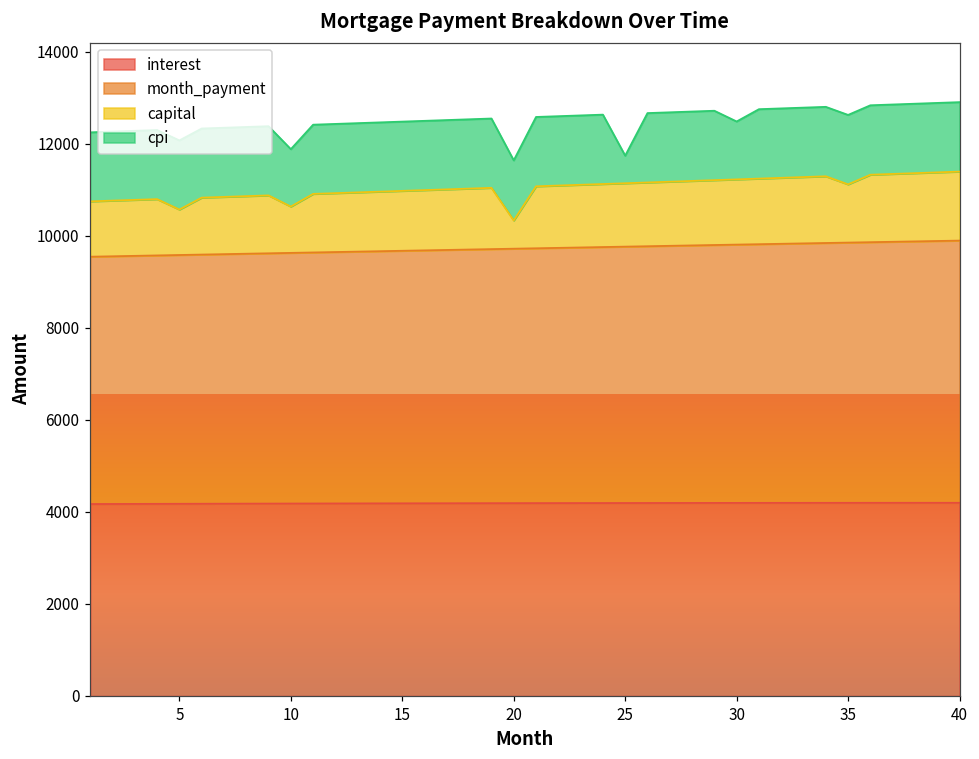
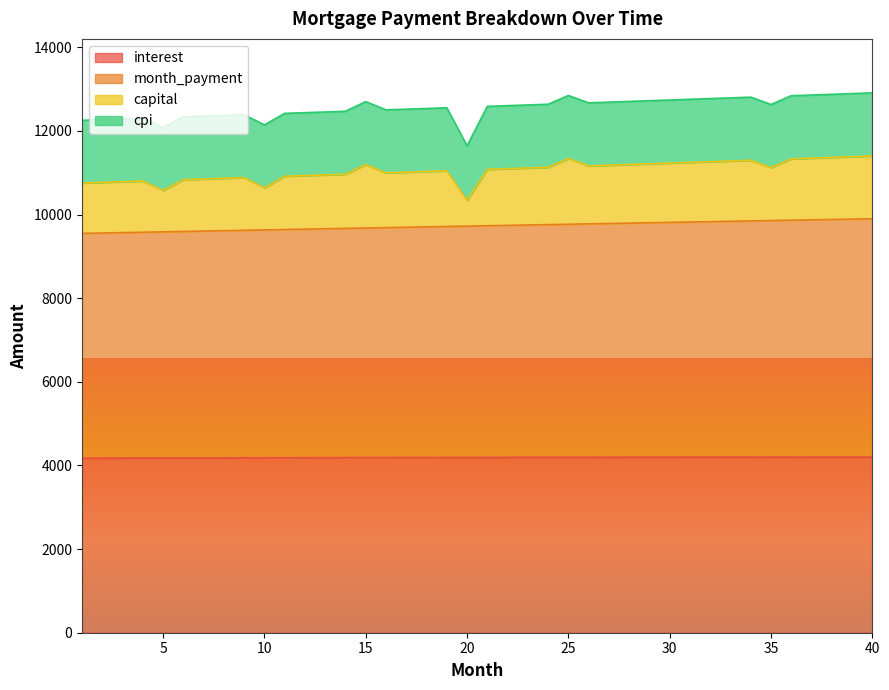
  {
    "capital": {
      "5": 1000,
      "10": 1000,
-     "15": 1300,
+     "15": 1500,
      "20": 600,
-     "25": 1400,
+     "25": 1600,
      "30": 1400,
      "35": 1300,
      "40": 1500
    },
    "cpi": {
-     "10": 1200,
+     "10": 1500,
      "15": 1500,
      "20": 1300,
-     "25": 600,
-     "30": 1300,
+     "25": 1500,
+     "30": 1500,
      "35": 1500,
      "40": 1500
    }
  }
